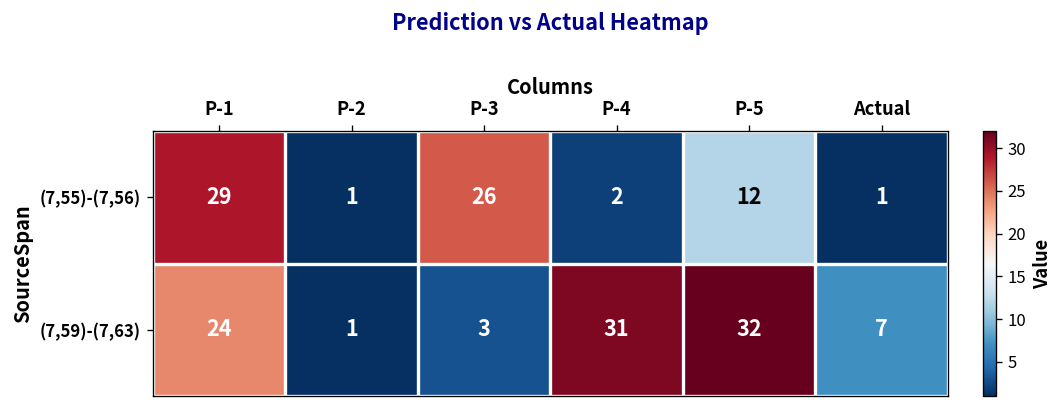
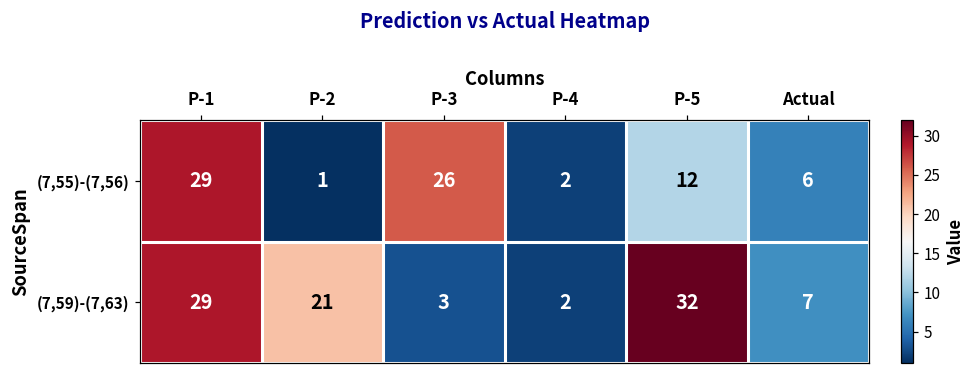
  {
    "(7,55)-(7,56)": {
      "P-1": 29,
      "P-2": 1,
      "P-3": 26,
      "P-4": 2,
      "P-5": 12,
-     "Actual": 1
+     "Actual": 6
    },
    "(7,59)-(7,63)": {
-     "P-1": 24,
-     "P-2": 1,
+     "P-1": 29,
+     "P-2": 21,
      "P-3": 3,
-     "P-4": 31,
+     "P-4": 2,
      "P-5": 32,
      "Actual": 7
    }
  }
